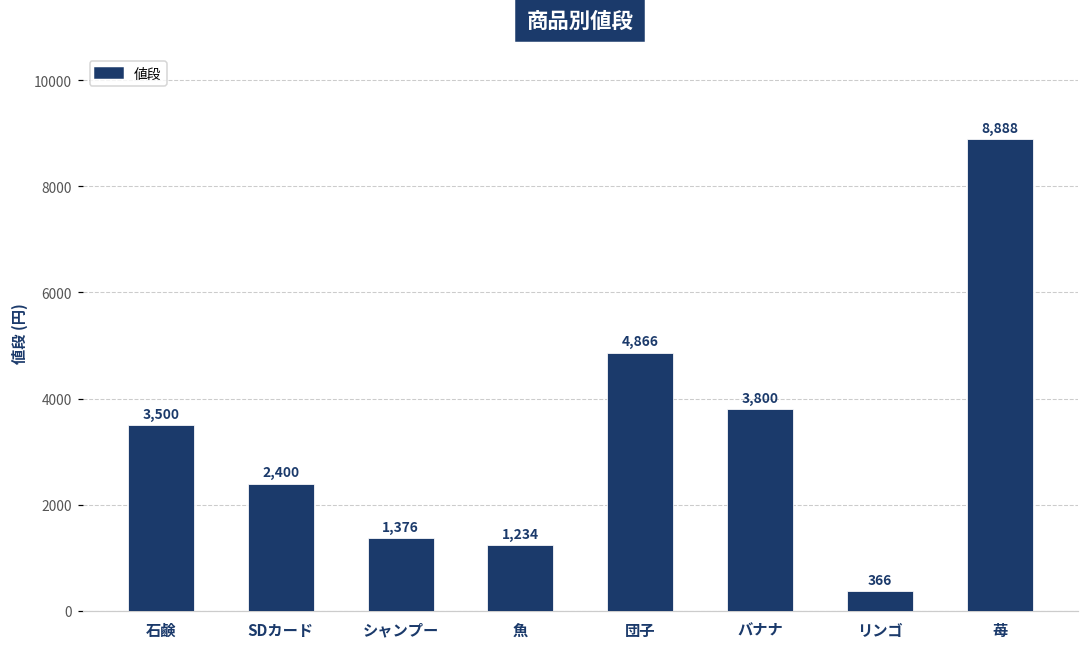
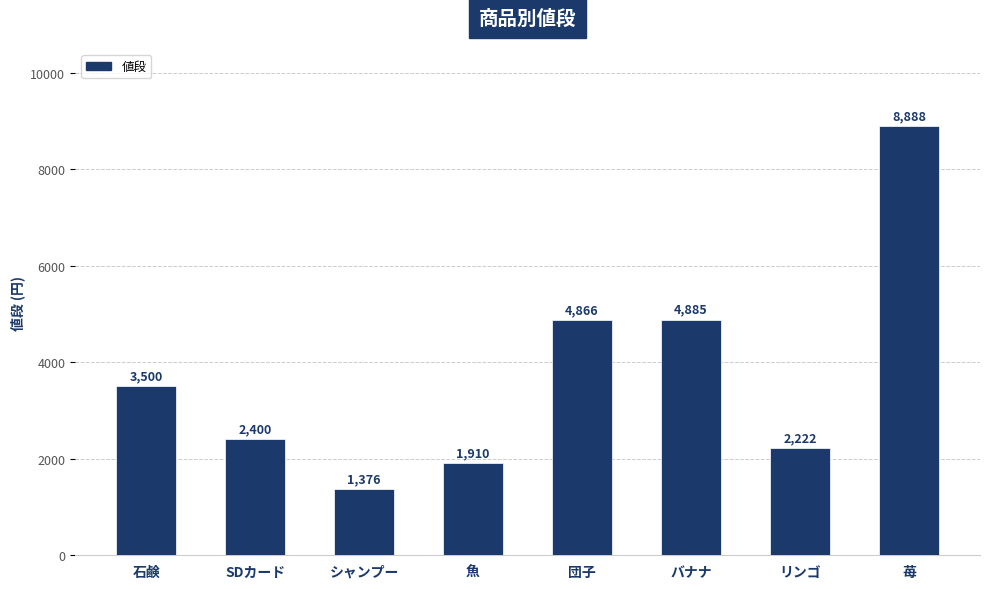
  {
    "石鹸": "3,500",
    "SDカード": "2,400",
    "シャンプー": "1,376",
-   "魚": "1,234",
+   "魚": "1,910",
    "団子": "4,866",
-   "バナナ": "3,800",
-   "リンゴ": "366",
+   "バナナ": "4,885",
+   "リンゴ": "2,222",
    "苺": "8,888"
  }
